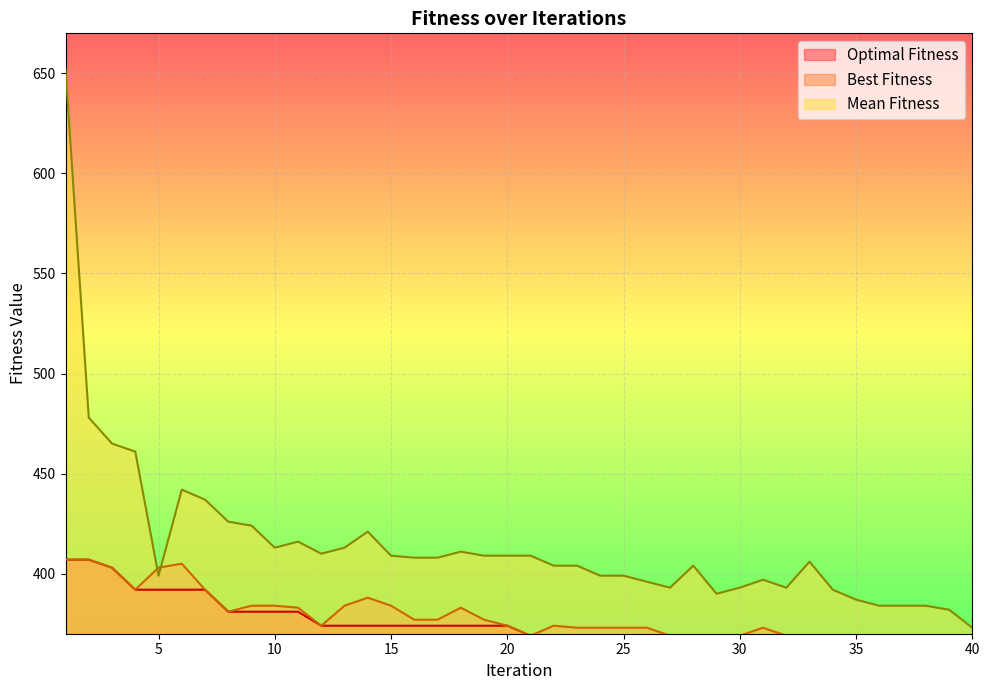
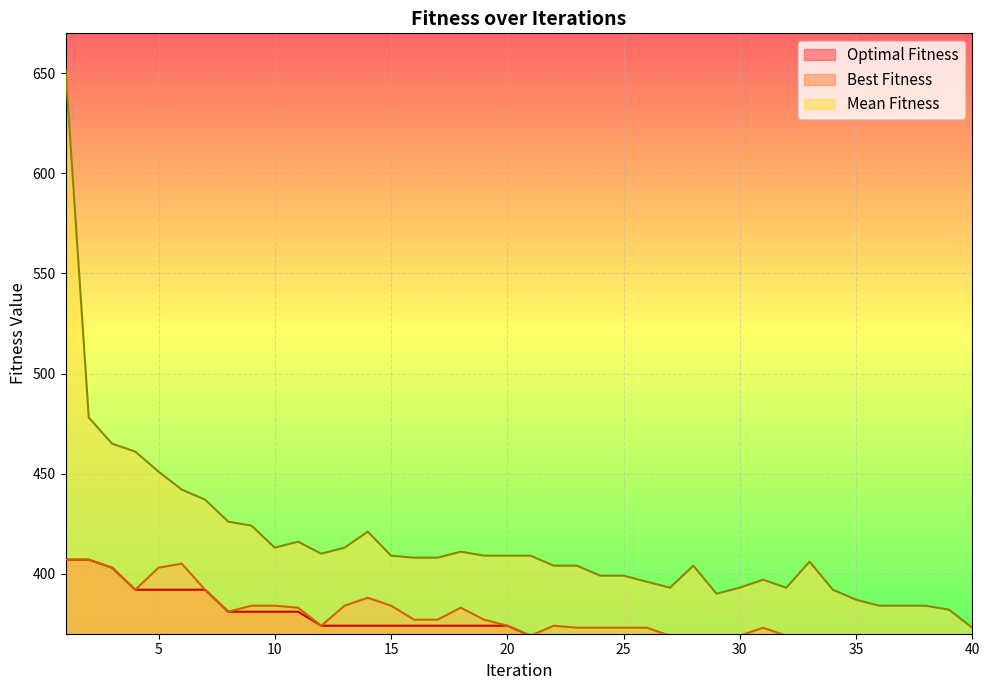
  {
    "Mean Fitness": {
-     "5": 399,
+     "5": 451,
      "10": 413,
      "15": 409,
      "20": 409,
      "25": 399,
      "30": 393,
      "35": 387,
      "40": 373
    }
  }
